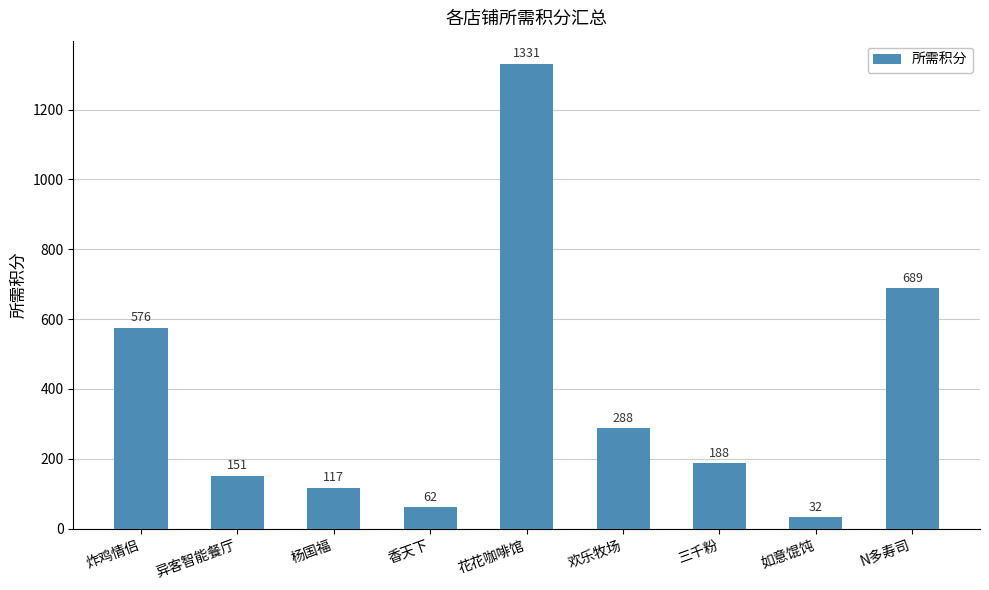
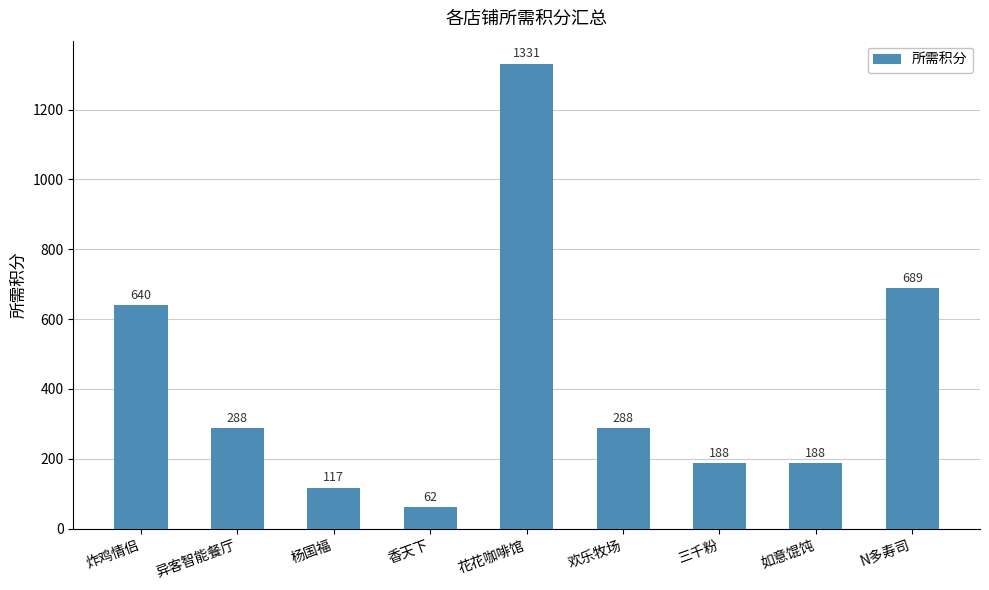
  {
-   "炸鸡情侣": 576,
-   "异客智能餐厅": 151,
+   "炸鸡情侣": 640,
+   "异客智能餐厅": 288,
    "杨国福": 117,
    "香天下": 62,
    "花花咖啡馆": 1331,
    "欢乐牧场": 288,
    "三千粉": 188,
-   "如意馄饨": 32,
+   "如意馄饨": 188,
    "N多寿司": 689
  }
